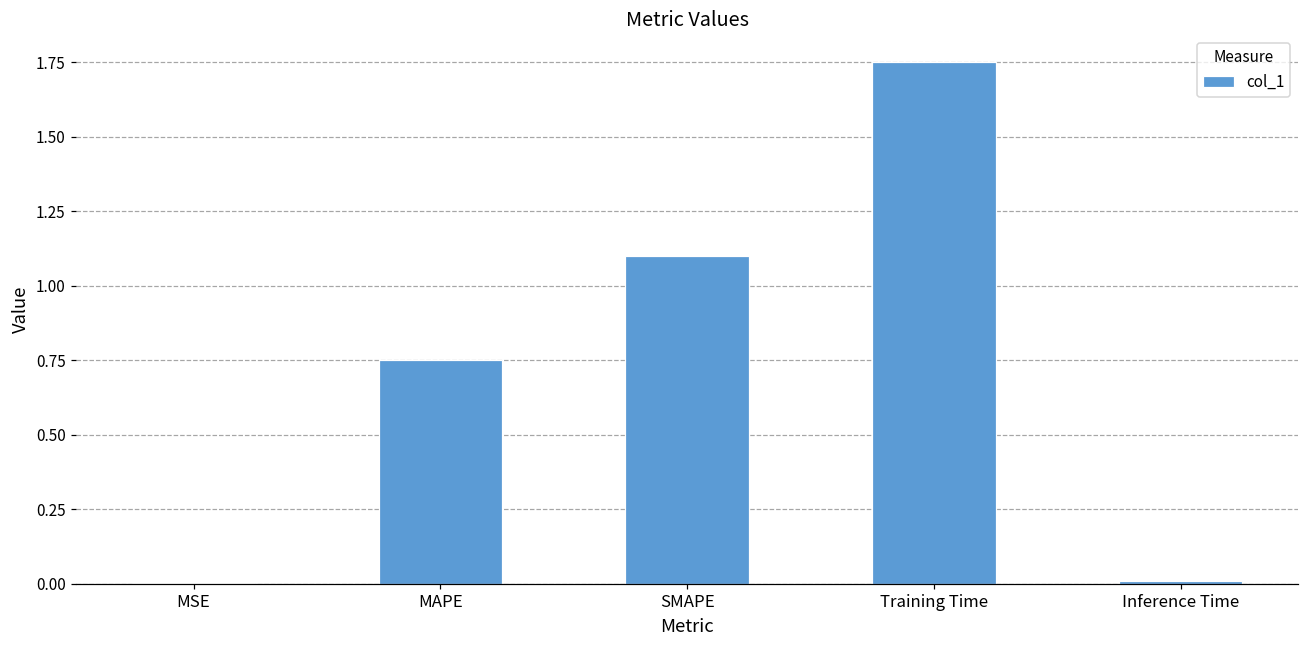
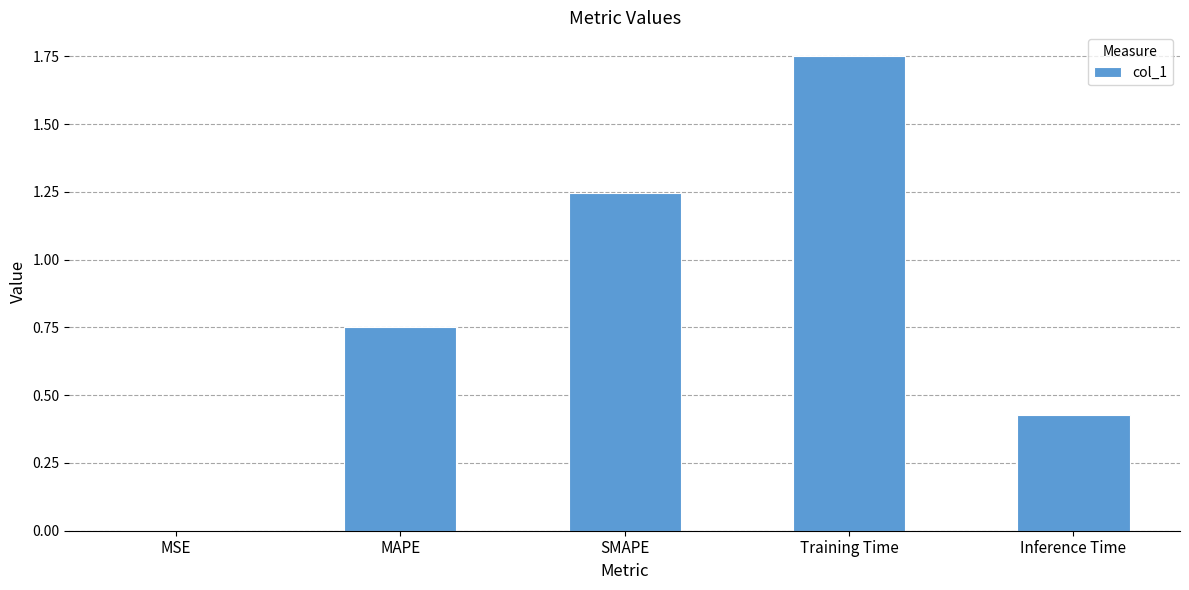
  {
    "MAPE": 0.75,
-   "SMAPE": 1.10,
+   "SMAPE": 1.25,
    "Training Time": 1.75,
-   "Inference Time": 0.01
+   "Inference Time": 0.43
  }
